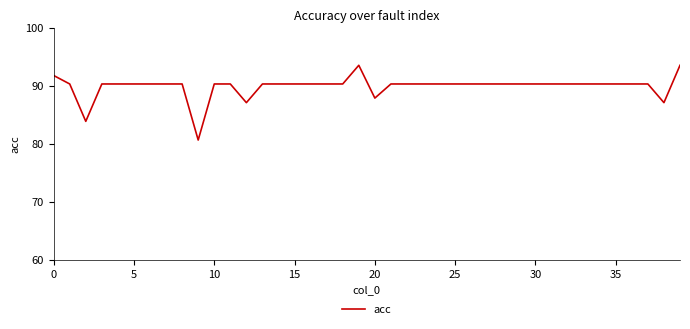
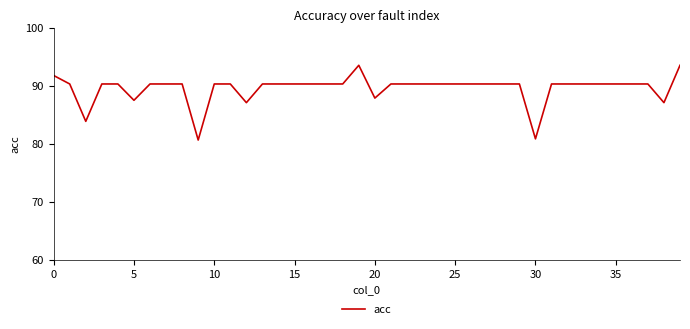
  {
    "0": 92,
-   "5": 90,
+   "5": 88,
    "10": 90,
    "15": 90,
    "20": 88,
    "25": 90,
-   "30": 90,
+   "30": 81,
    "35": 90
  }
